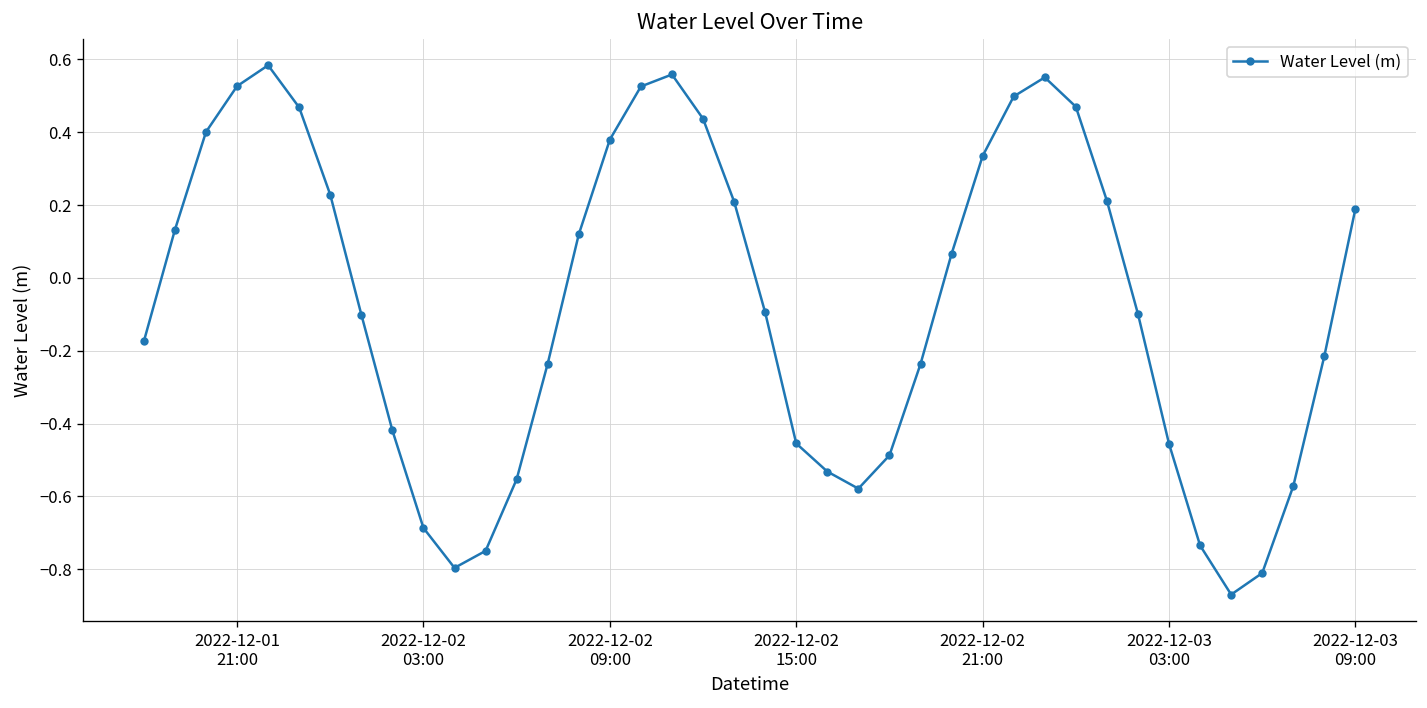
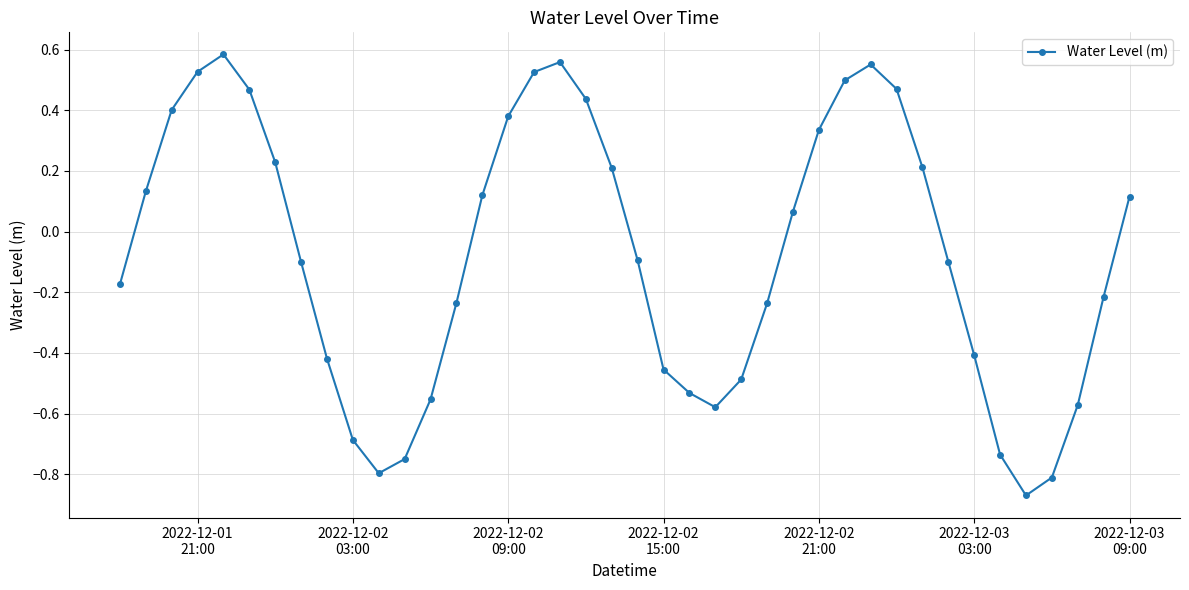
  {
    "2022-12-01 21:00": 0.53,
    "2022-12-02 03:00": -0.69,
    "2022-12-02 09:00": 0.38,
    "2022-12-02 15:00": -0.45,
    "2022-12-02 21:00": 0.33,
-   "2022-12-03 03:00": -0.46,
-   "2022-12-03 09:00": 0.19
+   "2022-12-03 03:00": -0.41,
+   "2022-12-03 09:00": 0.12
  }
